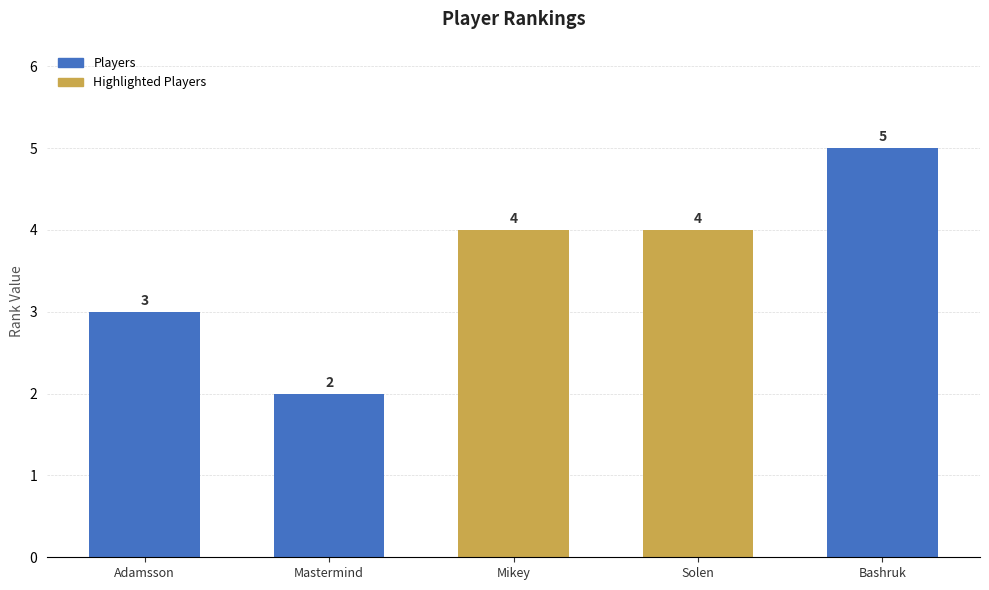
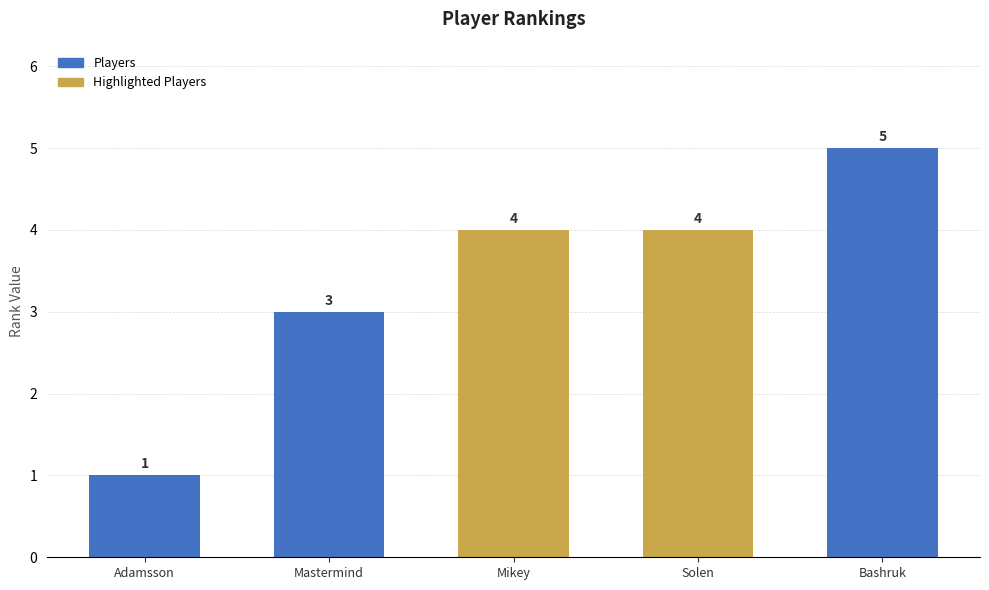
  {
-   "Adamsson": 3,
-   "Mastermind": 2,
+   "Adamsson": 1,
+   "Mastermind": 3,
    "Mikey": 4,
    "Solen": 4,
    "Bashruk": 5
  }
